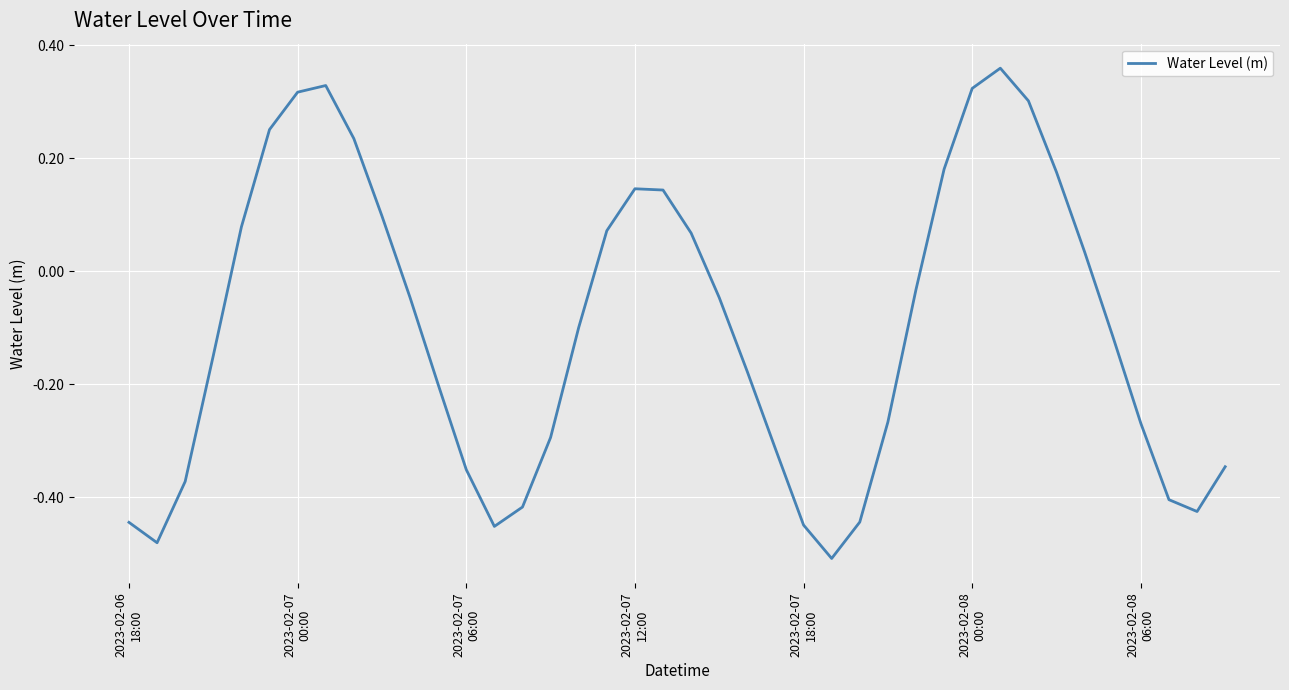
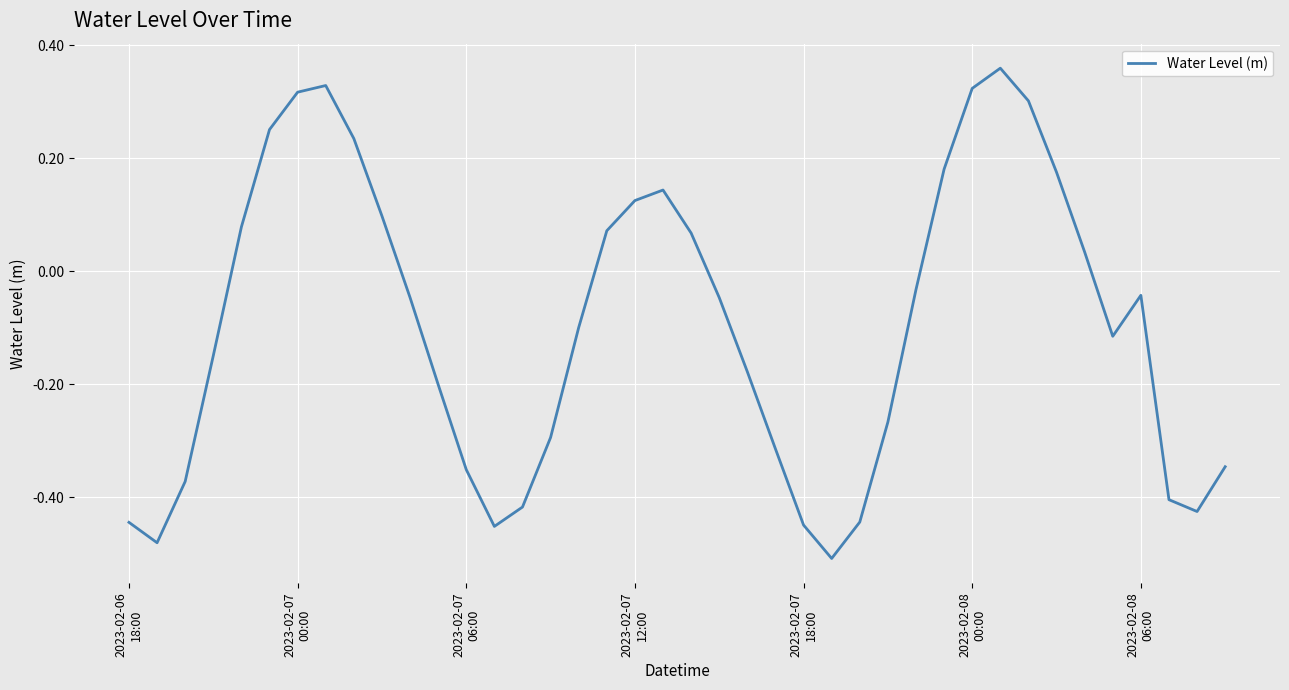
  {
    "2023-02-06 18:00": -0.44,
    "2023-02-07 00:00": 0.32,
    "2023-02-07 06:00": -0.35,
-   "2023-02-07 12:00": 0.15,
+   "2023-02-07 12:00": 0.12,
    "2023-02-07 18:00": -0.45,
    "2023-02-08 00:00": 0.32,
-   "2023-02-08 06:00": -0.27
+   "2023-02-08 06:00": -0.04
  }
